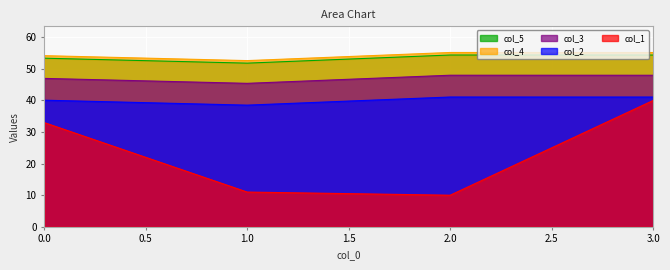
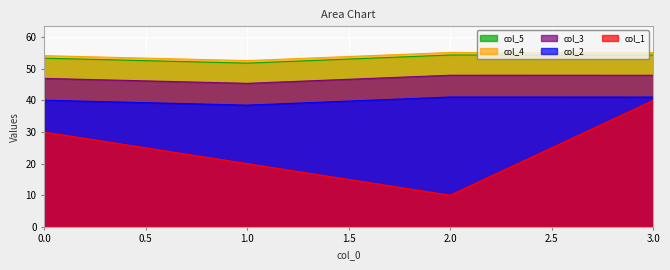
  {
    "col_3": {
      "0.0": 47,
      "1.0": 45,
      "2.0": 48,
      "3.0": 48
    },
    "col_2": {
      "0.0": 40,
      "1.0": 39,
      "2.0": 41,
      "3.0": 41
    },
    "col_1": {
-     "0.0": 33,
-     "1.0": 11,
+     "0.0": 30,
+     "1.0": 20,
      "2.0": 10,
      "3.0": 40
    }
  }
